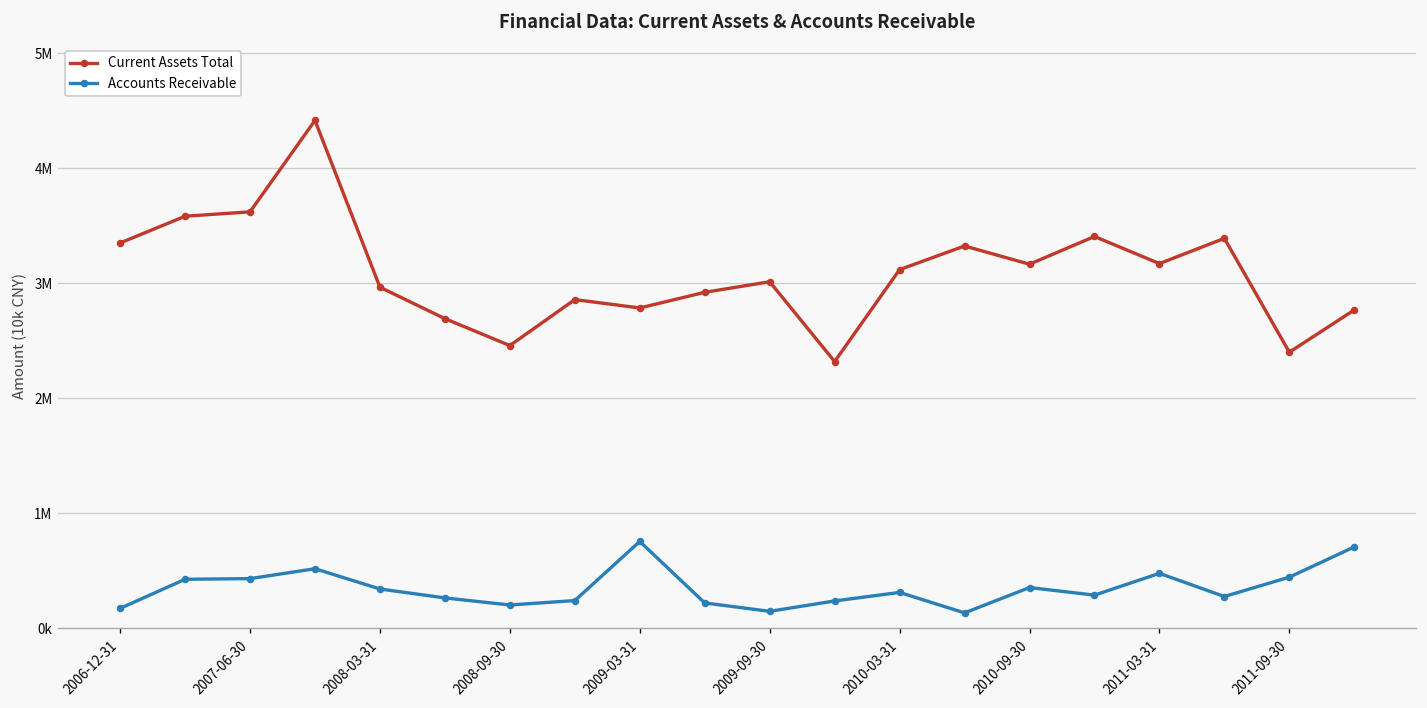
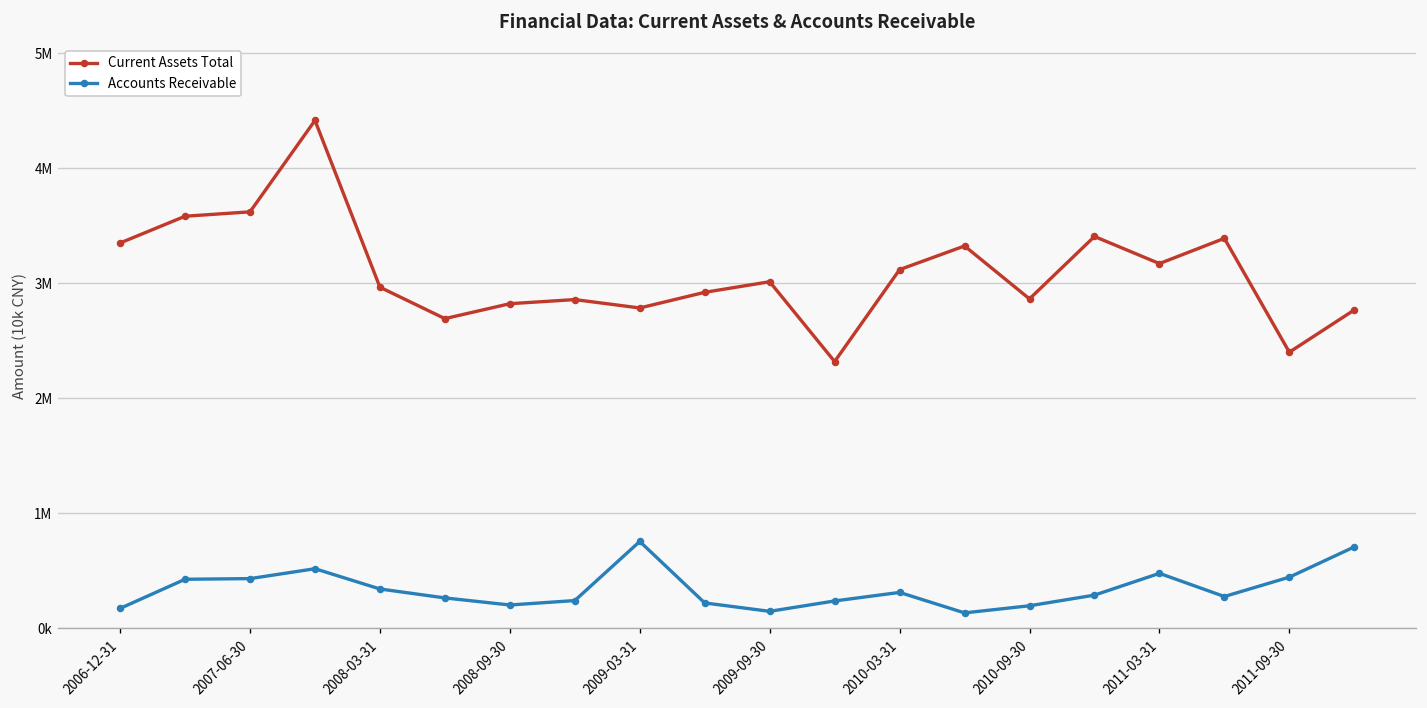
  {
    "Current Assets Total": {
      "2006-12-31": 3300000,
      "2007-06-30": 3600000,
      "2008-03-31": 3000000,
-     "2008-09-30": 2500000,
+     "2008-09-30": 2800000,
      "2009-03-31": 2800000,
      "2009-09-30": 3000000,
      "2010-03-31": 3100000,
-     "2010-09-30": 3200000,
+     "2010-09-30": 2900000,
      "2011-03-31": 3200000,
      "2011-09-30": 2400000
    },
    "Accounts Receivable": {
      "2006-12-31": 200000,
      "2007-06-30": 400000,
      "2008-03-31": 300000,
      "2008-09-30": 200000,
      "2009-03-31": 800000,
      "2009-09-30": 100000,
      "2010-03-31": 300000,
-     "2010-09-30": 400000,
+     "2010-09-30": 200000,
      "2011-03-31": 500000,
      "2011-09-30": 400000
    }
  }
